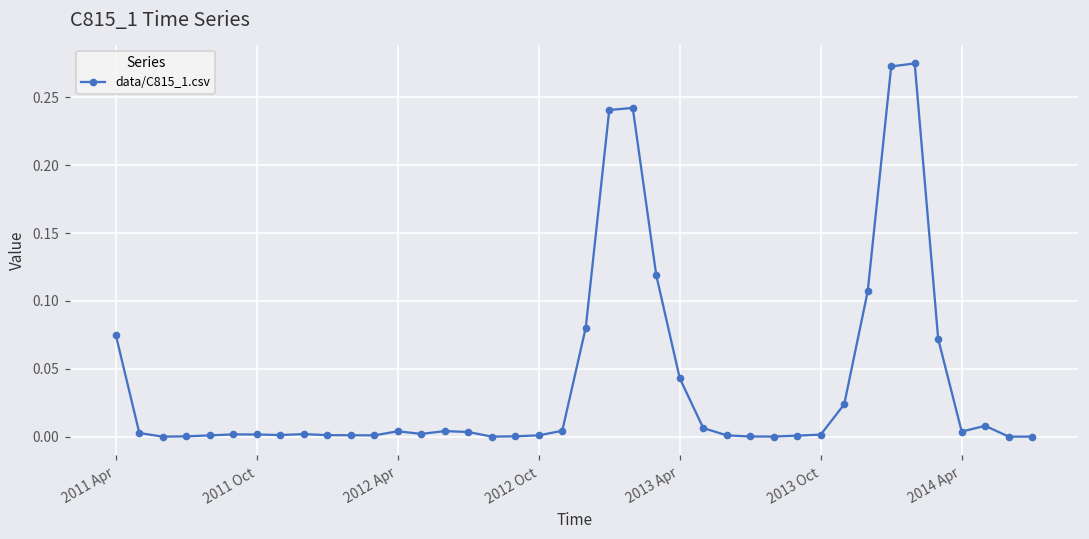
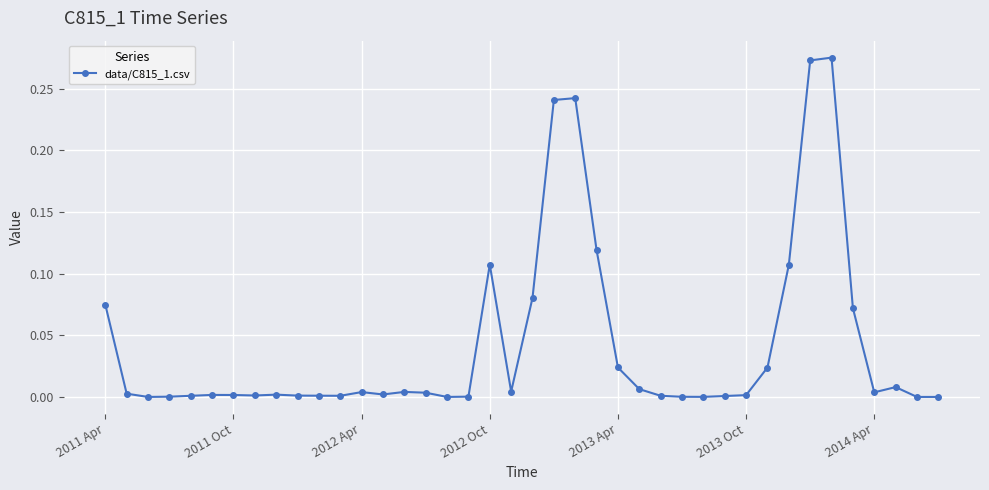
  {
    "2011 Apr": 0.075,
    "2011 Oct": 0.002,
    "2012 Apr": 0.004,
-   "2012 Oct": 0.001,
-   "2013 Apr": 0.043,
+   "2012 Oct": 0.107,
+   "2013 Apr": 0.024,
    "2013 Oct": 0.001,
    "2014 Apr": 0.004
  }
